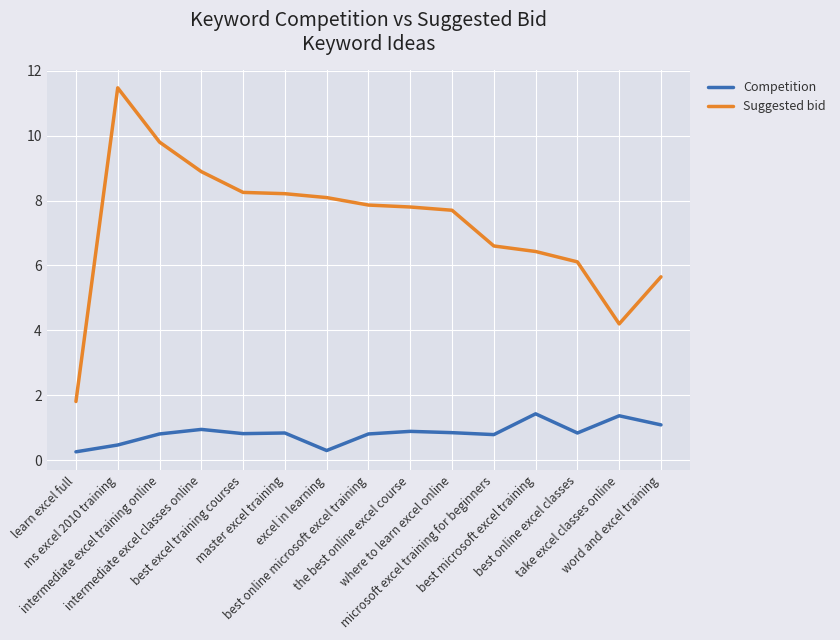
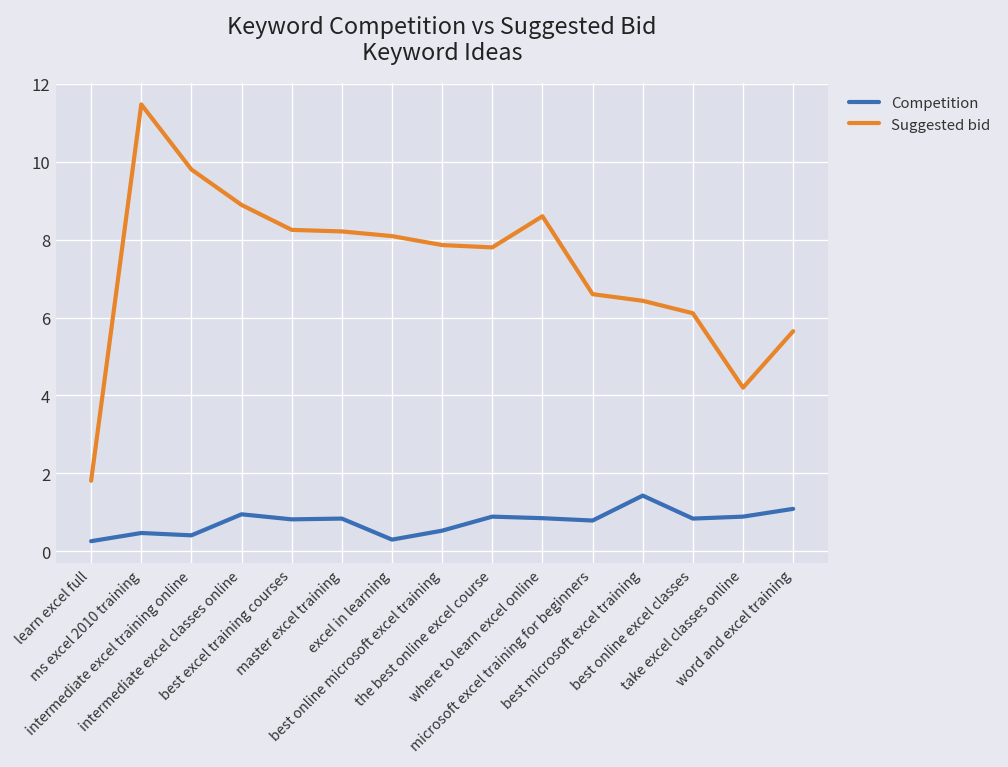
  {
    "Competition": {
      "learn excel full": 0.3,
      "ms excel 2010 training": 0.5,
-     "intermediate excel training online": 0.8,
+     "intermediate excel training online": 0.4,
      "intermediate excel classes online": 1.0,
      "best excel training courses": 0.8,
      "master excel training": 0.8,
      "excel in learning": 0.3,
-     "best online microsoft excel training": 0.8,
+     "best online microsoft excel training": 0.5,
      "the best online excel course": 0.9,
      "where to learn excel online": 0.9,
      "microsoft excel training for beginners": 0.8,
      "best microsoft excel training": 1.4,
      "best online excel classes": 0.8,
-     "take excel classes online": 1.4,
+     "take excel classes online": 0.9,
      "word and excel training": 1.1
    },
    "Suggested bid": {
      "learn excel full": 1.8,
      "ms excel 2010 training": 11.5,
      "intermediate excel training online": 9.8,
      "intermediate excel classes online": 8.9,
      "best excel training courses": 8.3,
      "master excel training": 8.2,
      "excel in learning": 8.1,
      "best online microsoft excel training": 7.9,
      "the best online excel course": 7.8,
-     "where to learn excel online": 7.7,
+     "where to learn excel online": 8.6,
      "microsoft excel training for beginners": 6.6,
      "best microsoft excel training": 6.4,
      "best online excel classes": 6.1,
      "take excel classes online": 4.2,
      "word and excel training": 5.7
    }
  }
